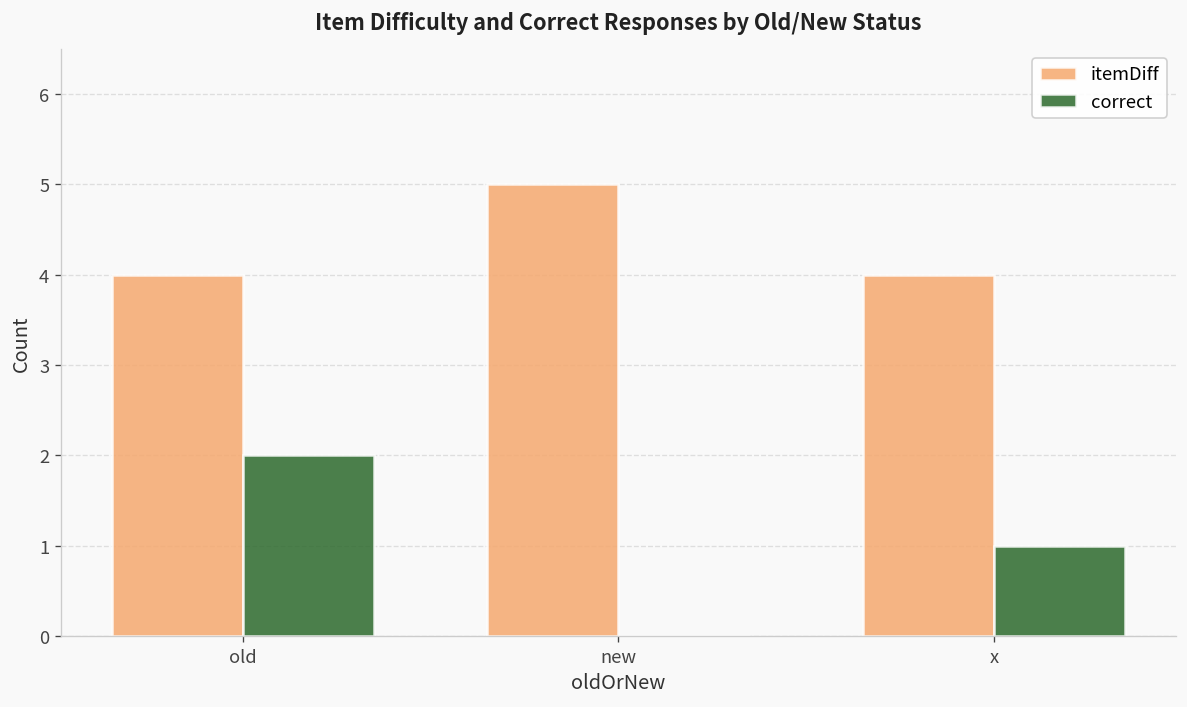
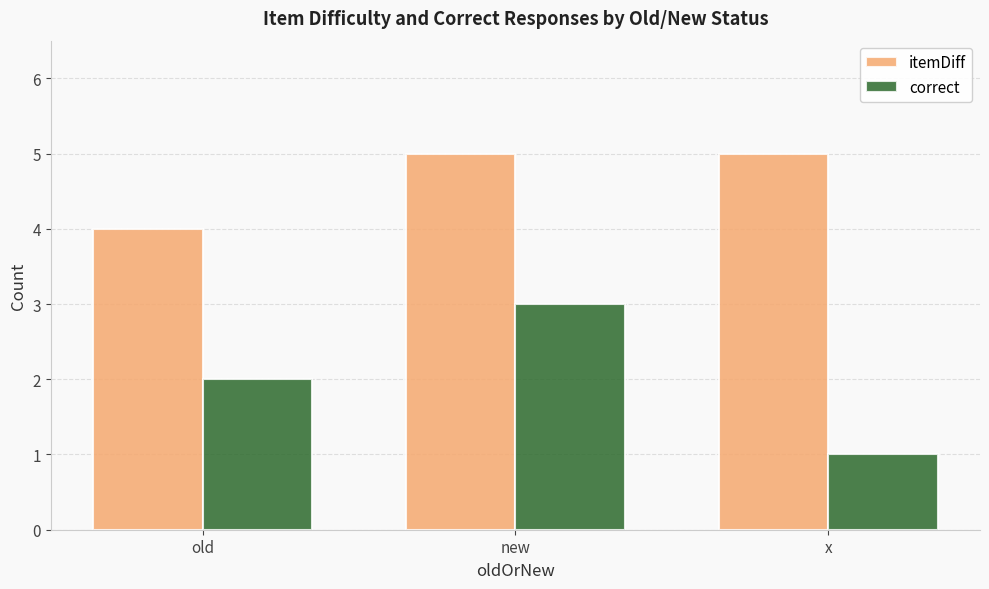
  {
    "itemDiff": {
      "old": 4,
      "new": 5,
-     "x": 4
+     "x": 5
    },
    "correct": {
      "old": 2,
-     "new": 0,
+     "new": 3,
      "x": 1
    }
  }
